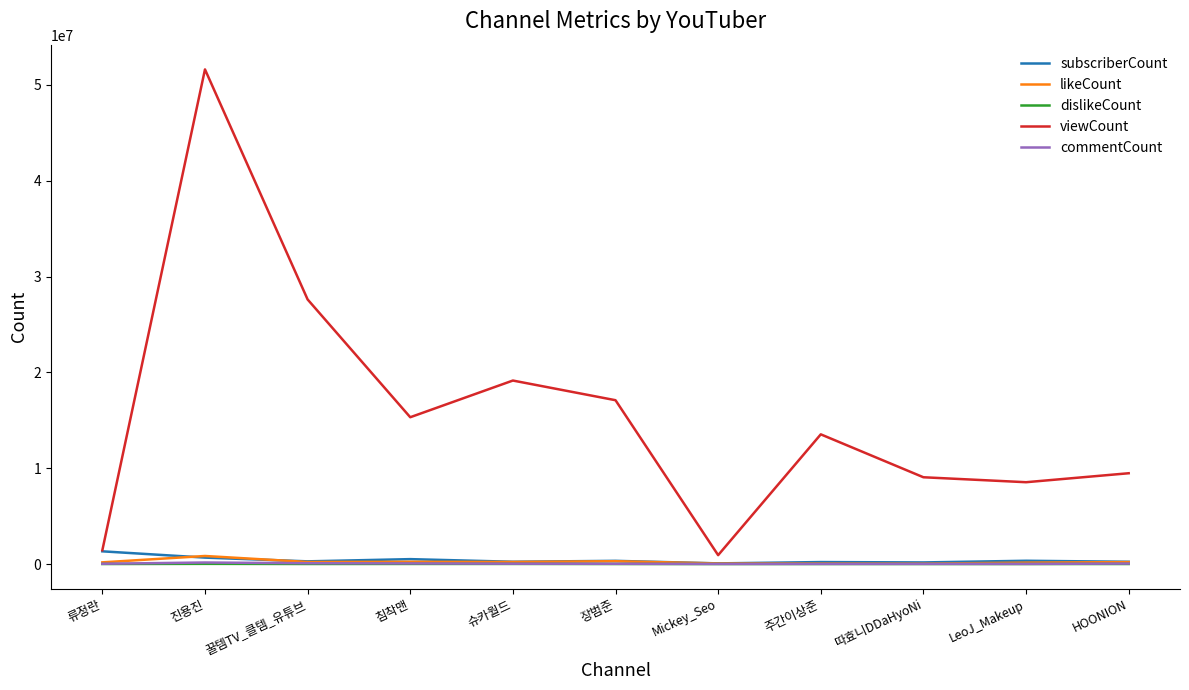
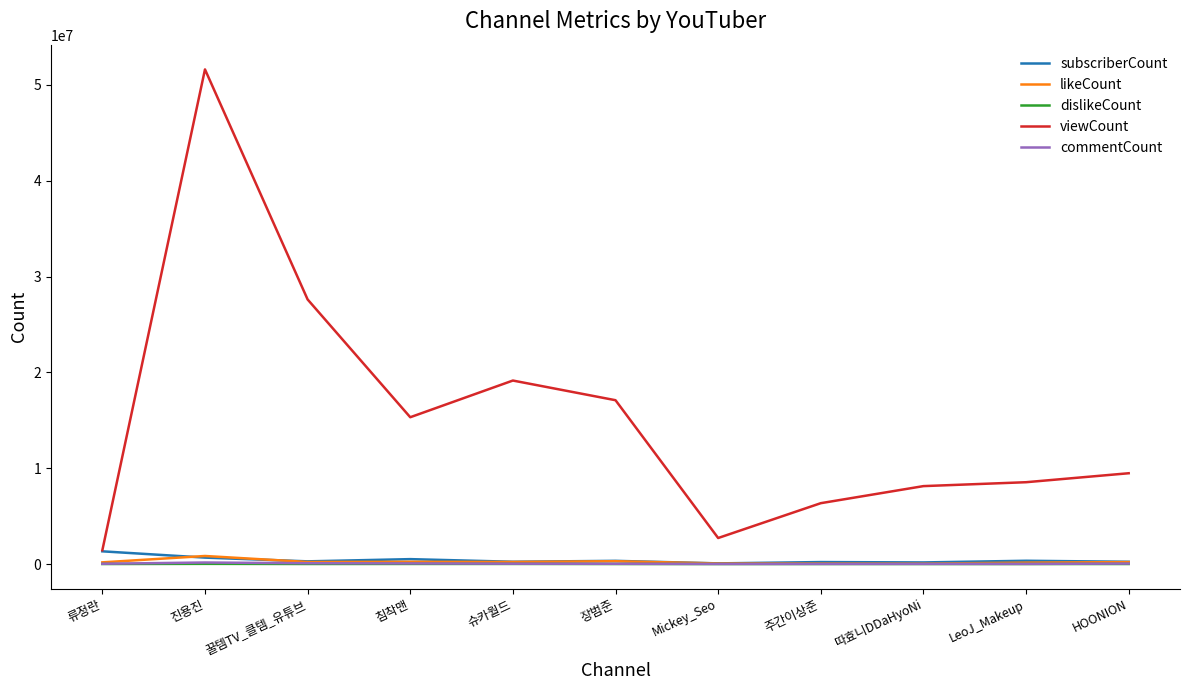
  {
    "subscriberCount": {
      "침착맨": 1000000
    },
    "viewCount": {
      "진용진": 52000000,
      "꿀템TV_클템_유튜브": 28000000,
      "침착맨": 15000000,
      "슈카월드": 19000000,
      "장범준": 17000000,
-     "Mickey_Seo": 1000000,
-     "주간이상준": 14000000,
-     "따효니DDaHyoNi": 9000000,
+     "Mickey_Seo": 3000000,
+     "주간이상준": 6000000,
+     "따효니DDaHyoNi": 8000000,
      "LeoJ_Makeup": 9000000,
      "HOONION": 9000000
    }
  }
